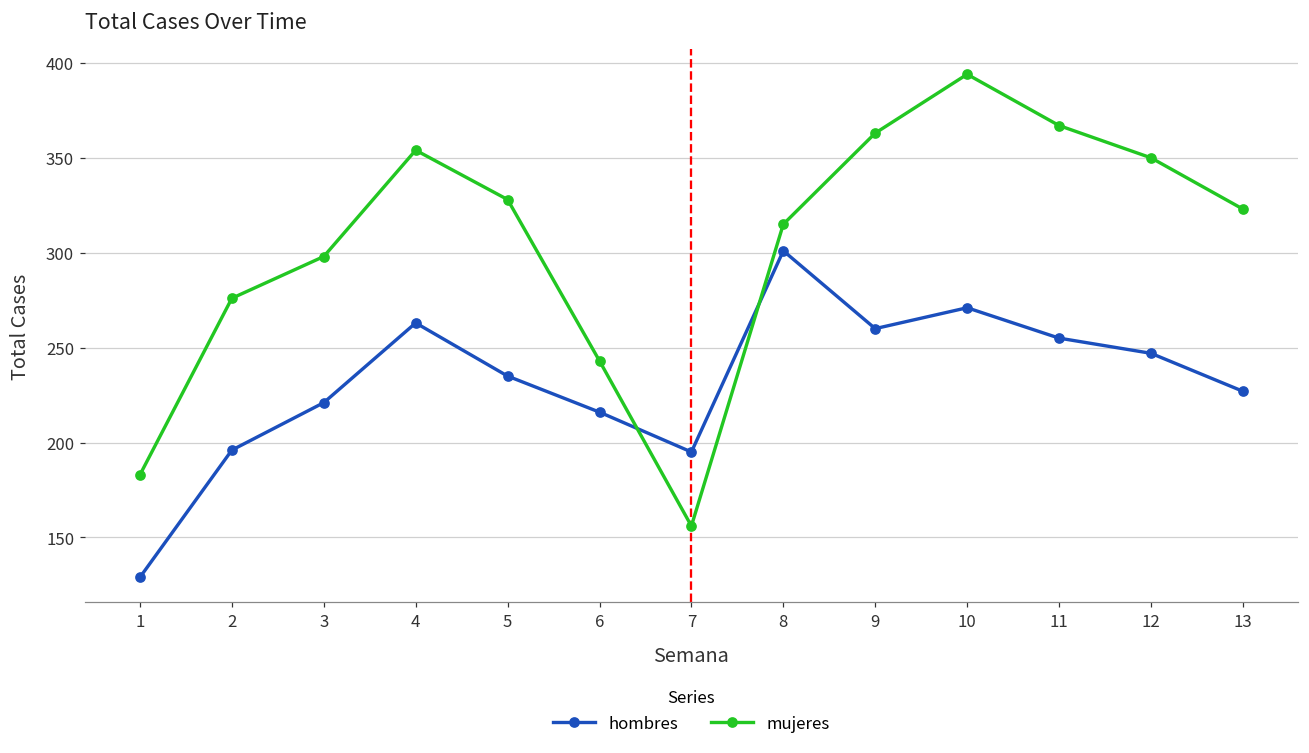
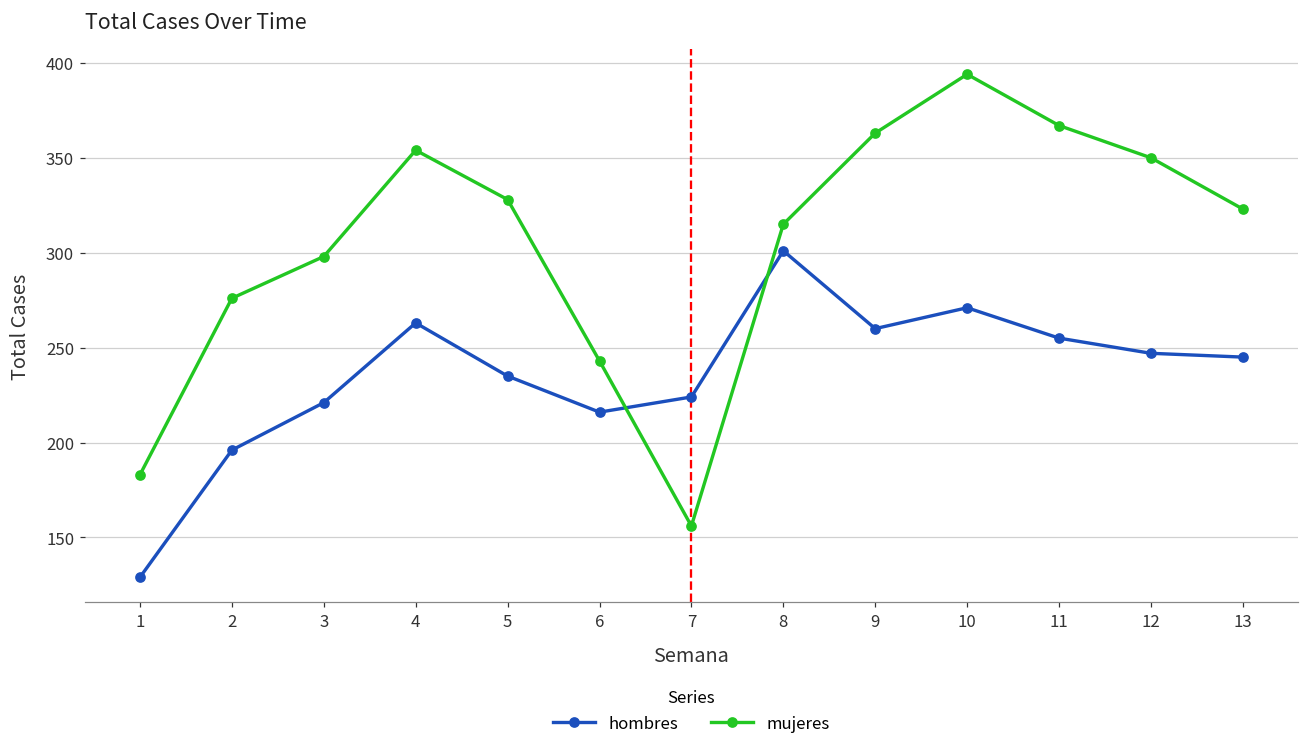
  {
    "hombres": {
      "1": 129,
      "2": 196,
      "3": 221,
      "4": 263,
      "5": 235,
      "6": 216,
-     "7": 195,
+     "7": 224,
      "8": 301,
      "9": 260,
      "10": 271,
      "11": 255,
      "12": 247,
-     "13": 227
+     "13": 245
    },
    "mujeres": {
      "1": 183,
      "2": 276,
      "3": 298,
      "4": 354,
      "5": 328,
      "6": 243,
      "7": 156,
      "8": 315,
      "9": 363,
      "10": 394,
      "11": 367,
      "12": 350,
      "13": 323
    }
  }
